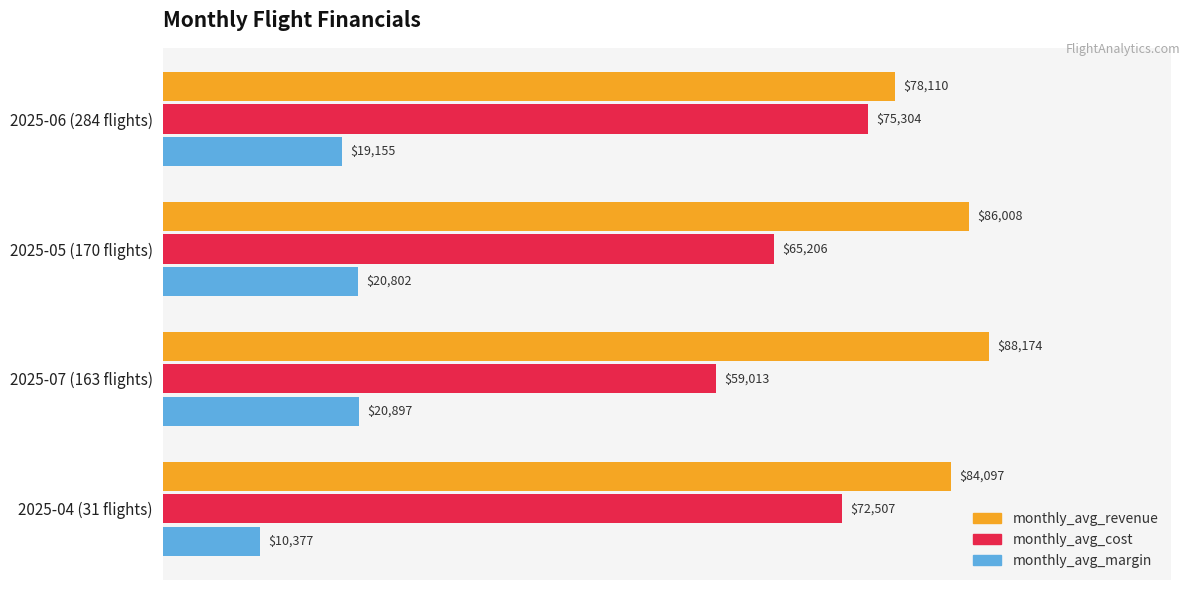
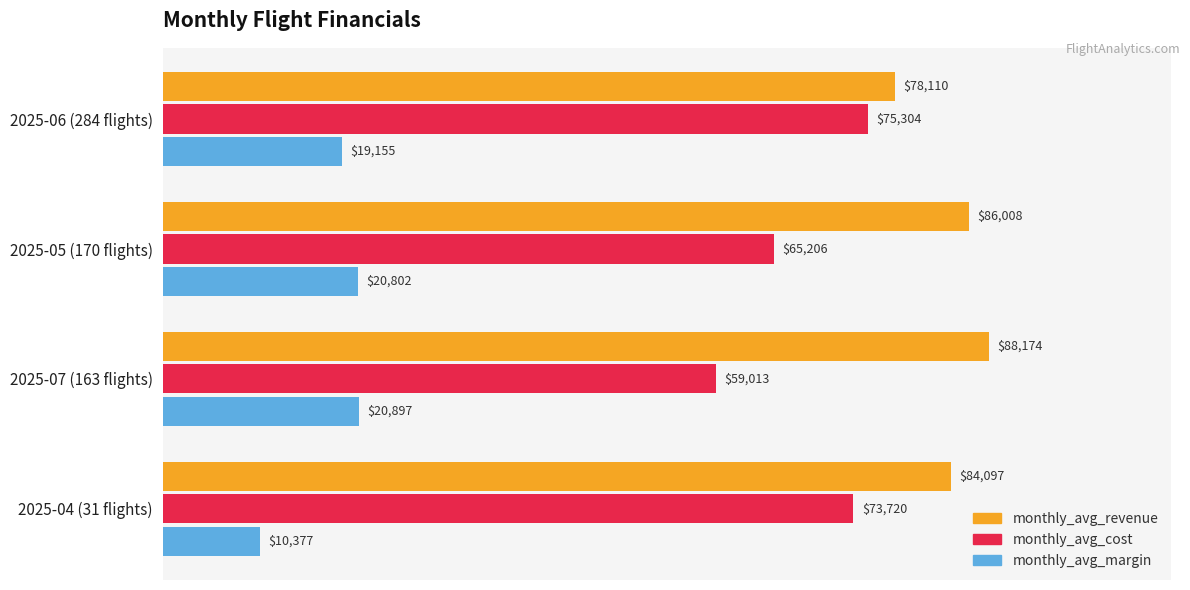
  {
    "monthly_avg_revenue": {
      "2025-06 (284 flights)": "$78,110",
      "2025-05 (170 flights)": "$86,008",
      "2025-07 (163 flights)": "$88,174",
      "2025-04 (31 flights)": "$84,097"
    },
    "monthly_avg_cost": {
      "2025-06 (284 flights)": "$75,304",
      "2025-05 (170 flights)": "$65,206",
      "2025-07 (163 flights)": "$59,013",
-     "2025-04 (31 flights)": "$72,507"
+     "2025-04 (31 flights)": "$73,720"
    },
    "monthly_avg_margin": {
      "2025-06 (284 flights)": "$19,155",
      "2025-05 (170 flights)": "$20,802",
      "2025-07 (163 flights)": "$20,897",
      "2025-04 (31 flights)": "$10,377"
    }
  }
